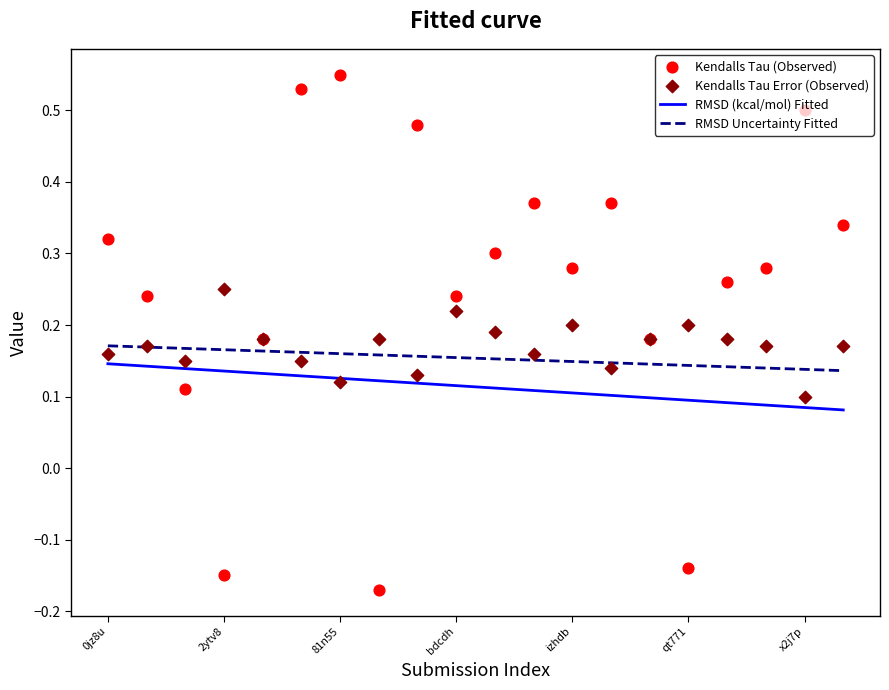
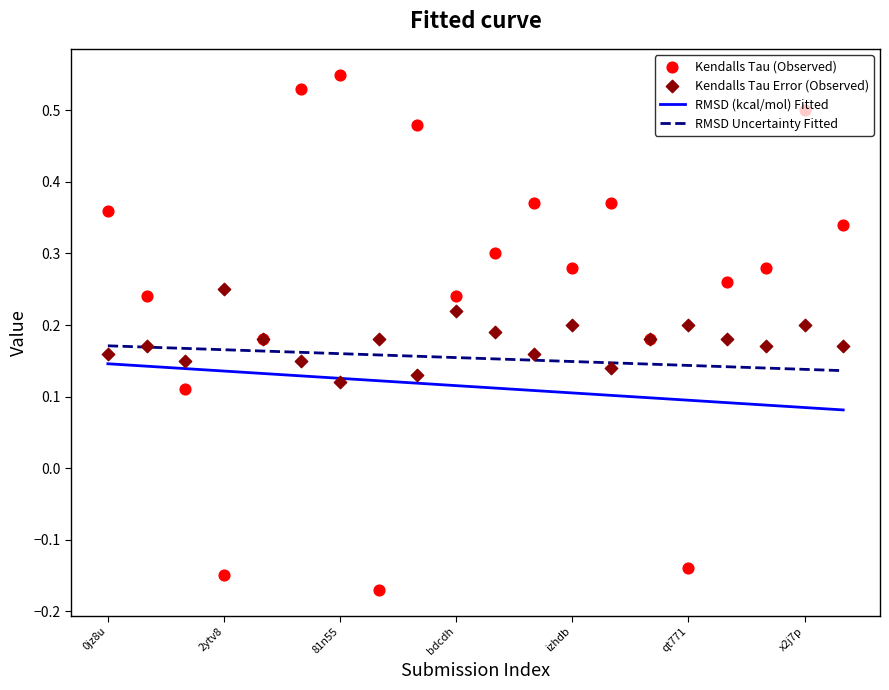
  {
    "Kendalls Tau (Observed)": {
-     "0jz8u": 0.32
+     "0jz8u": 0.36
    },
    "RMSD (kcal/mol) Fitted": {
      "0jz8u": 0.15,
      "2ytv8": 0.14,
      "81n55": 0.13,
      "bdcdh": 0.12,
      "izhdb": 0.11,
      "qt771": 0.09,
      "x2j7p": 0.08
    },
    "RMSD Uncertainty Fitted": {
      "0jz8u": 0.17,
      "2ytv8": 0.17,
      "81n55": 0.16,
      "bdcdh": 0.15,
      "izhdb": 0.15,
      "qt771": 0.14,
      "x2j7p": 0.14
    },
    "Kendalls Tau Error (Observed)": {
-     "x2j7p": 0.1
+     "x2j7p": 0.2
    }
  }
